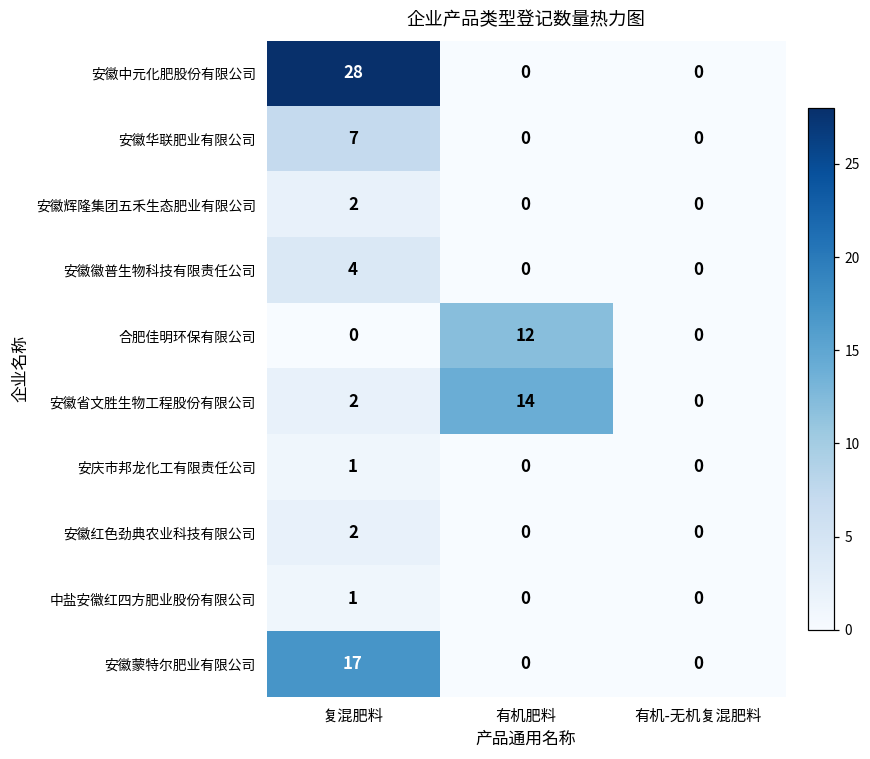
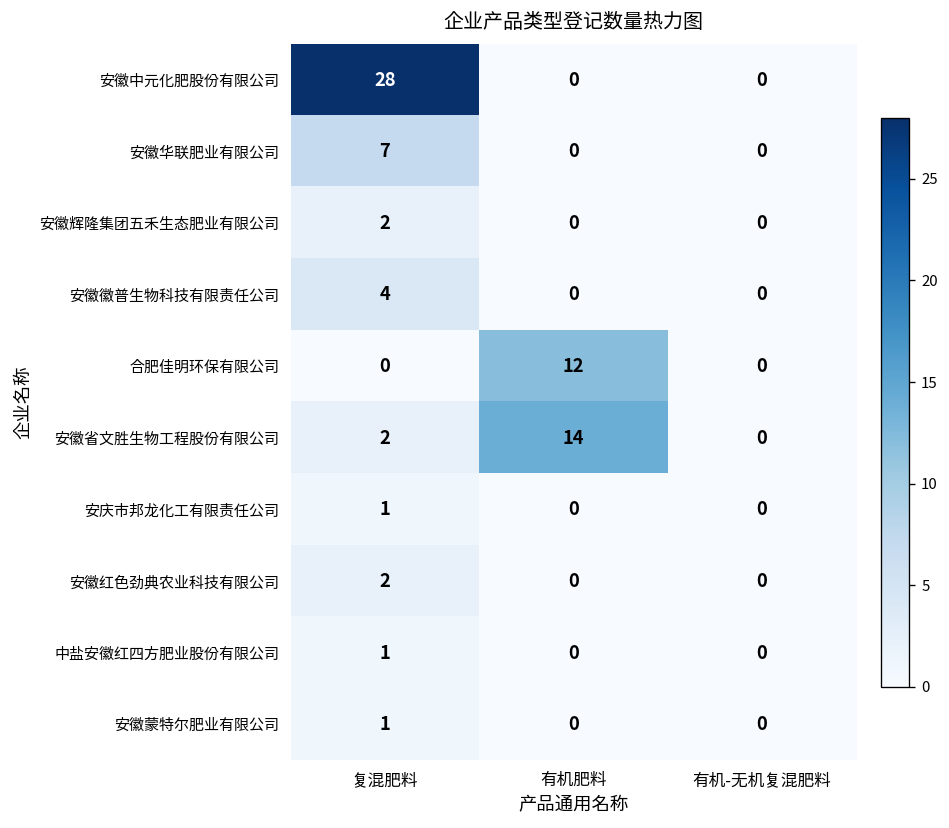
  {
    "安徽中元化肥股份有限公司": {
      "复混肥料": 28,
      "有机肥料": 0,
      "有机-无机复混肥料": 0
    },
    "安徽华联肥业有限公司": {
      "复混肥料": 7,
      "有机肥料": 0,
      "有机-无机复混肥料": 0
    },
    "安徽辉隆集团五禾生态肥业有限公司": {
      "复混肥料": 2,
      "有机肥料": 0,
      "有机-无机复混肥料": 0
    },
    "安徽徽普生物科技有限责任公司": {
      "复混肥料": 4,
      "有机肥料": 0,
      "有机-无机复混肥料": 0
    },
    "合肥佳明环保有限公司": {
      "复混肥料": 0,
      "有机肥料": 12,
      "有机-无机复混肥料": 0
    },
    "安徽省文胜生物工程股份有限公司": {
      "复混肥料": 2,
      "有机肥料": 14,
      "有机-无机复混肥料": 0
    },
    "安庆市邦龙化工有限责任公司": {
      "复混肥料": 1,
      "有机肥料": 0,
      "有机-无机复混肥料": 0
    },
    "安徽红色劲典农业科技有限公司": {
      "复混肥料": 2,
      "有机肥料": 0,
      "有机-无机复混肥料": 0
    },
    "中盐安徽红四方肥业股份有限公司": {
      "复混肥料": 1,
      "有机肥料": 0,
      "有机-无机复混肥料": 0
    },
    "安徽蒙特尔肥业有限公司": {
-     "复混肥料": 17,
+     "复混肥料": 1,
      "有机肥料": 0,
      "有机-无机复混肥料": 0
    }
  }
